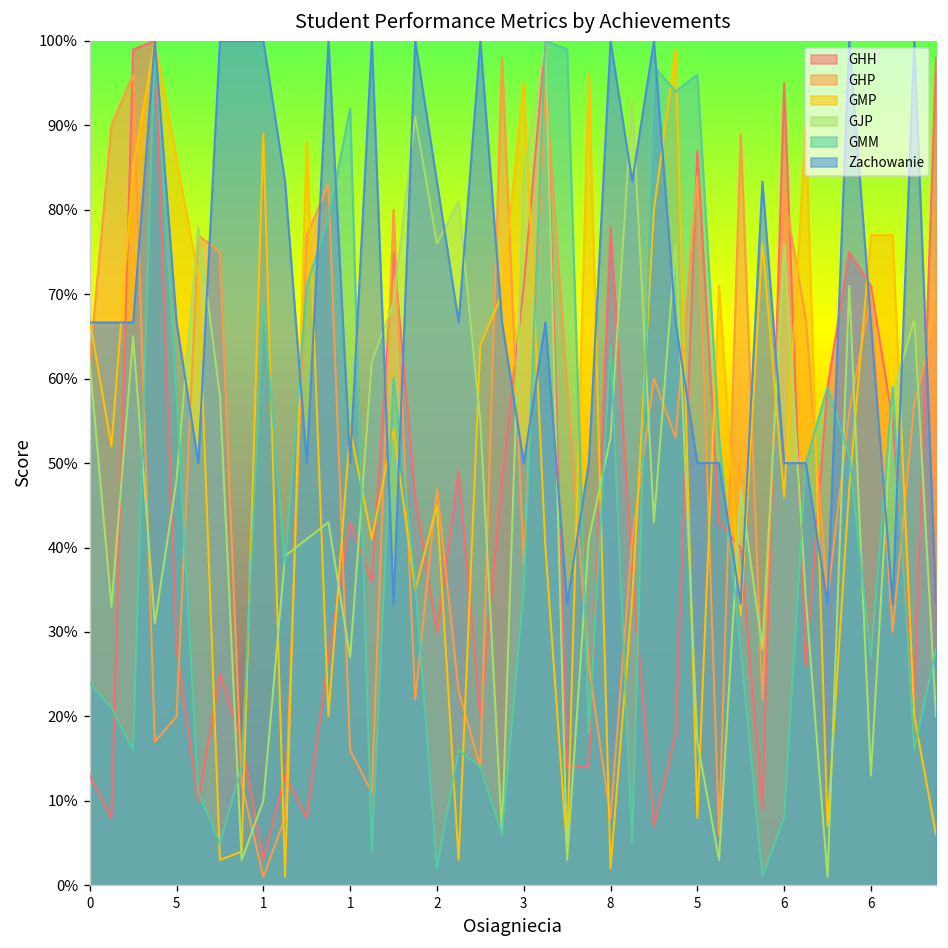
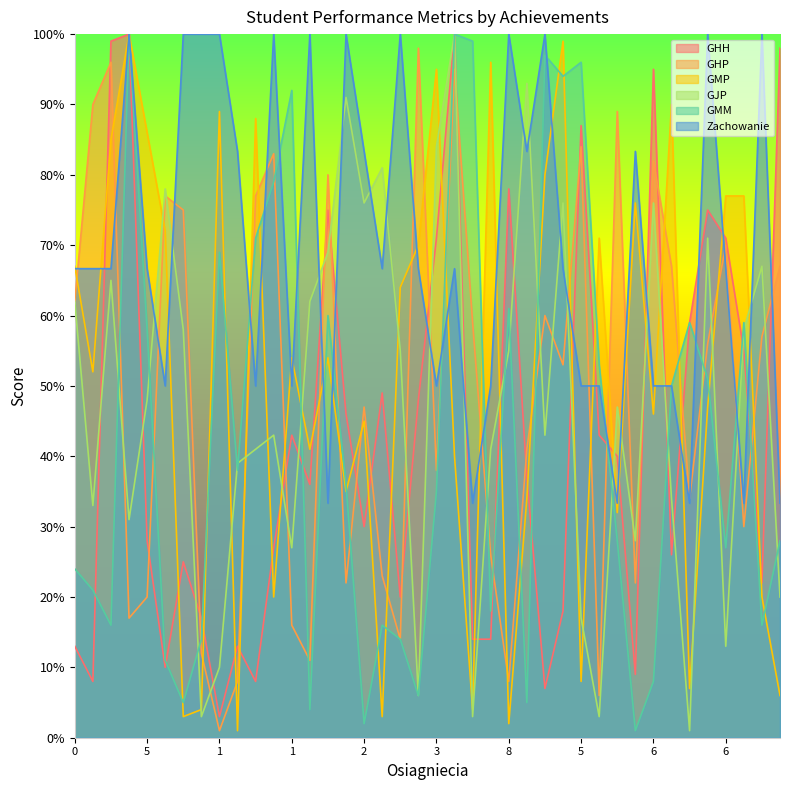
  {
    "GMP": {
      "8": "2%"
    },
    "GJP": {
-     "8": "53%"
+     "8": "55%"
    },
    "GMM": {
      "0": "24%",
-     "8": "64%"
+     "8": "61%"
    },
    "Zachowanie": {
      "8": "100%"
    }
  }
